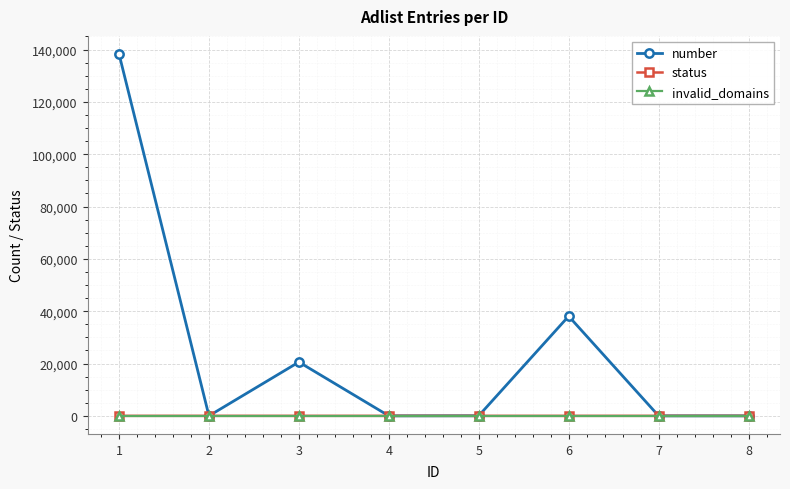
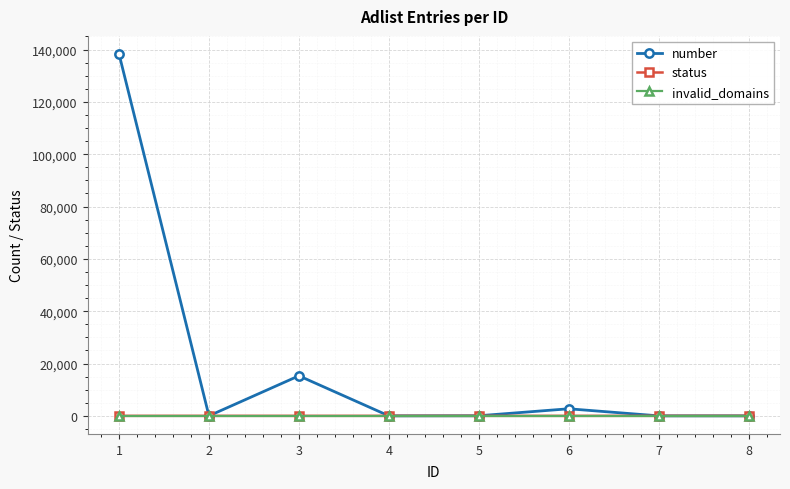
  {
    "number": {
      "1": "138,000",
-     "3": "21,000",
-     "6": "38,000"
+     "3": "15,000",
+     "6": "3,000"
    },
    "invalid_domains": {
      "1": "0",
      "3": "0",
      "6": "0"
    }
  }
